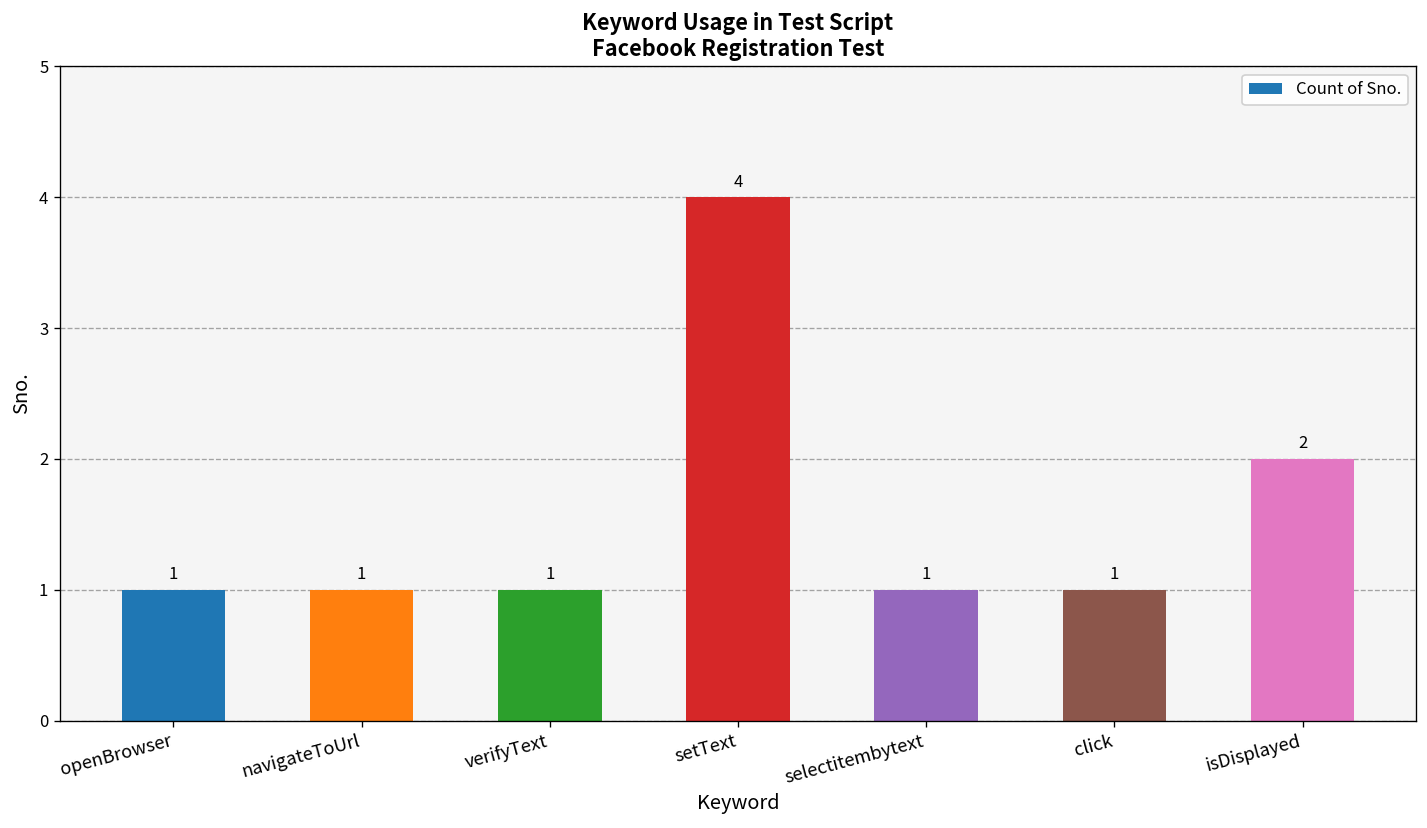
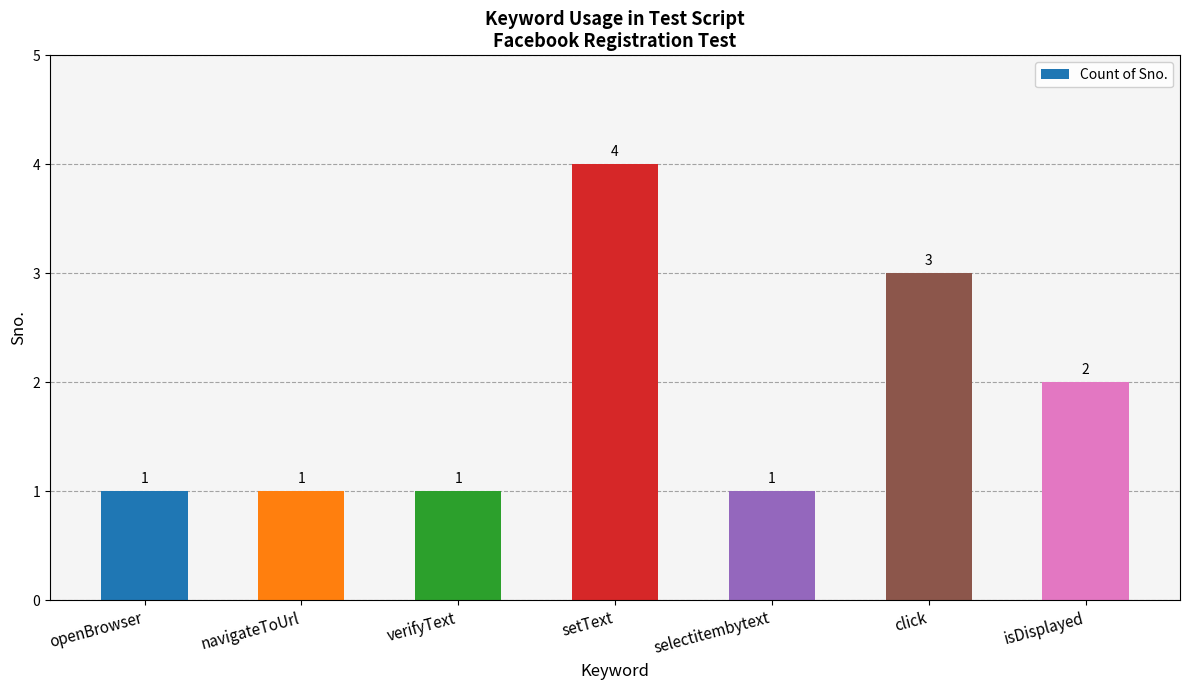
  {
    "openBrowser": 1,
    "navigateToUrl": 1,
    "verifyText": 1,
    "setText": 4,
    "selectitembytext": 1,
-   "click": 1,
+   "click": 3,
    "isDisplayed": 2
  }
